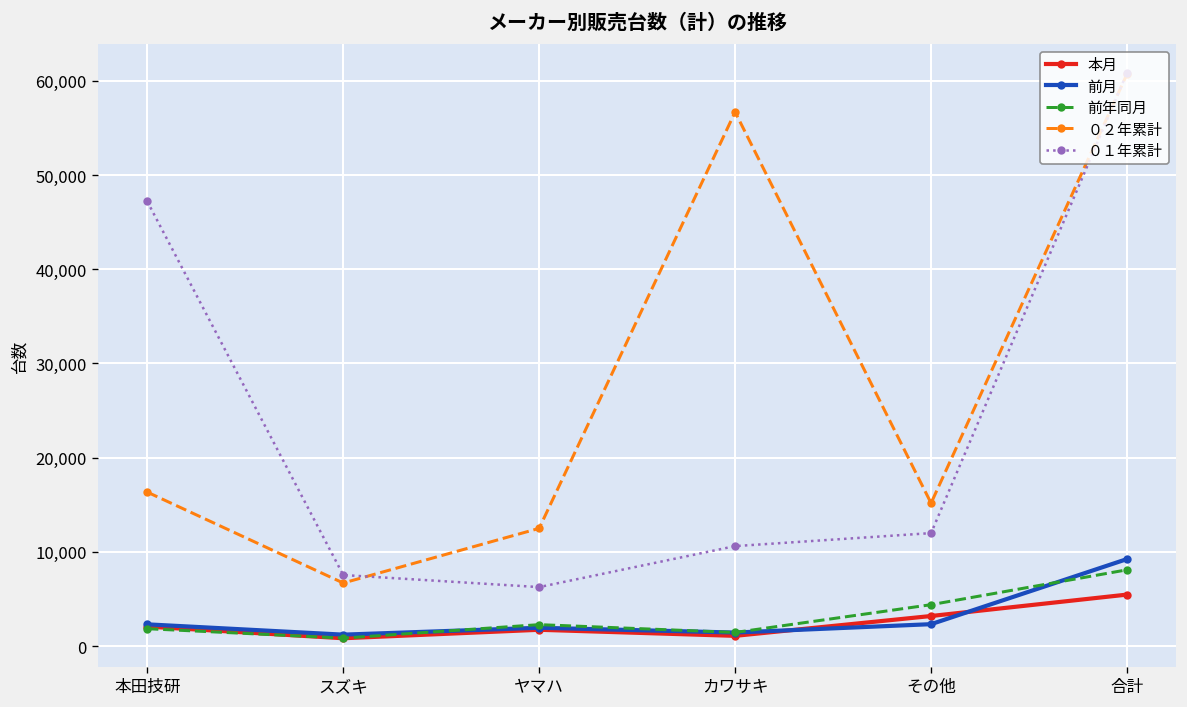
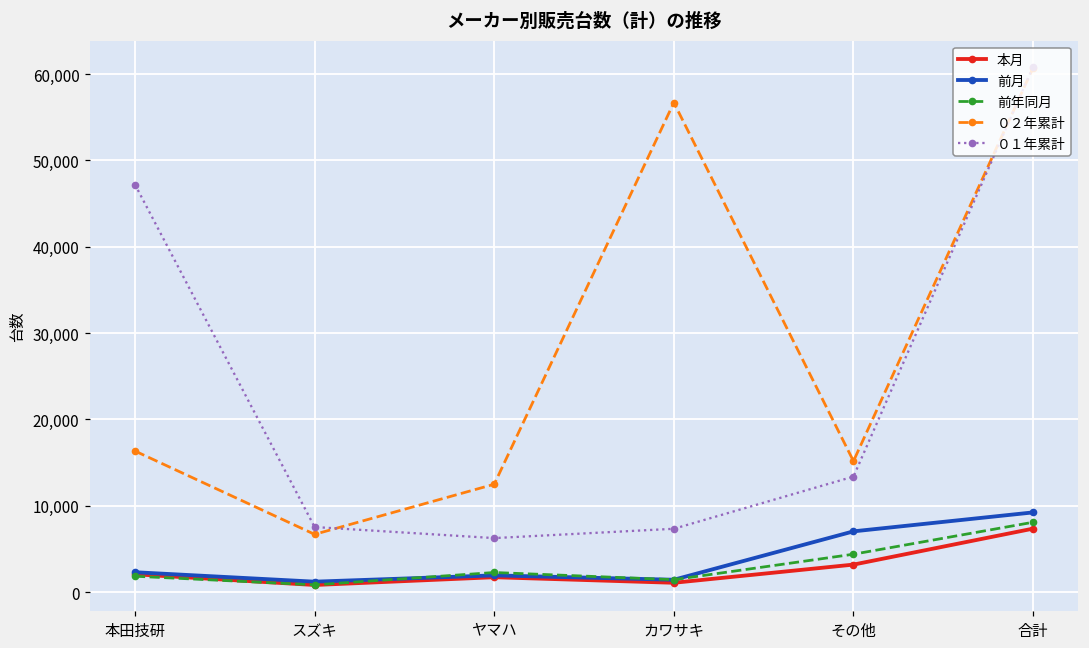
  {
    "本月": {
      "カワサキ": "1,000",
      "その他": "3,000",
-     "合計": "5,000"
+     "合計": "7,000"
    },
    "前月": {
      "スズキ": "1,000",
-     "その他": "2,000",
+     "その他": "7,000",
      "合計": "9,000"
    },
    "前年同月": {
      "ヤマハ": "2,000",
      "その他": "4,000",
      "合計": "8,000"
    },
    "０２年累計": {
      "本田技研": "16,000",
      "スズキ": "7,000",
      "ヤマハ": "12,000",
      "カワサキ": "57,000",
      "その他": "15,000"
    },
    "０１年累計": {
      "本田技研": "47,000",
      "スズキ": "8,000",
      "ヤマハ": "6,000",
-     "カワサキ": "11,000",
-     "その他": "12,000"
+     "カワサキ": "7,000",
+     "その他": "13,000"
    }
  }
